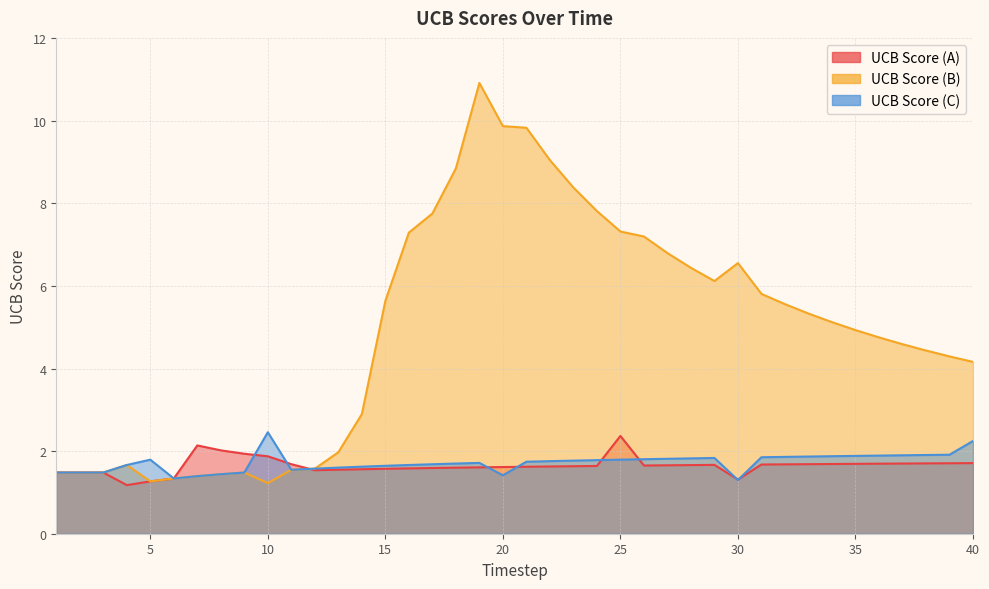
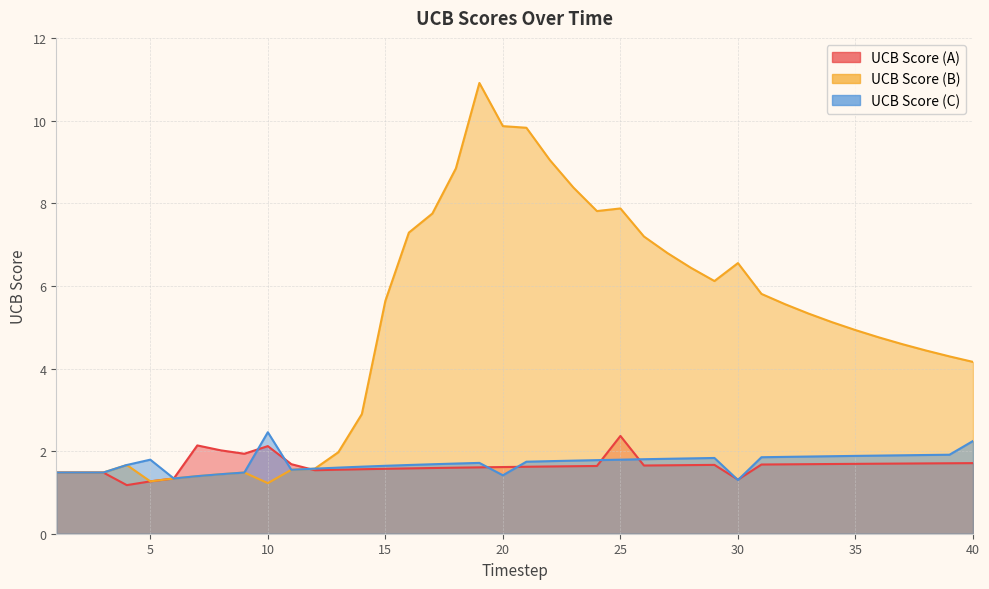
  {
    "UCB Score (A)": {
-     "10": 1.9,
+     "10": 2.1,
      "15": 1.6,
      "20": 1.6,
      "25": 2.4,
      "35": 1.7,
      "40": 1.7
    },
    "UCB Score (B)": {
      "10": 1.2,
      "15": 5.6,
      "20": 9.9,
-     "25": 7.3,
+     "25": 7.9,
      "30": 6.6,
      "35": 4.9,
      "40": 4.2
    },
    "UCB Score (C)": {
      "5": 1.8,
      "10": 2.5,
      "15": 1.6,
      "20": 1.4,
      "25": 1.8,
      "35": 1.9,
      "40": 2.2
    }
  }
